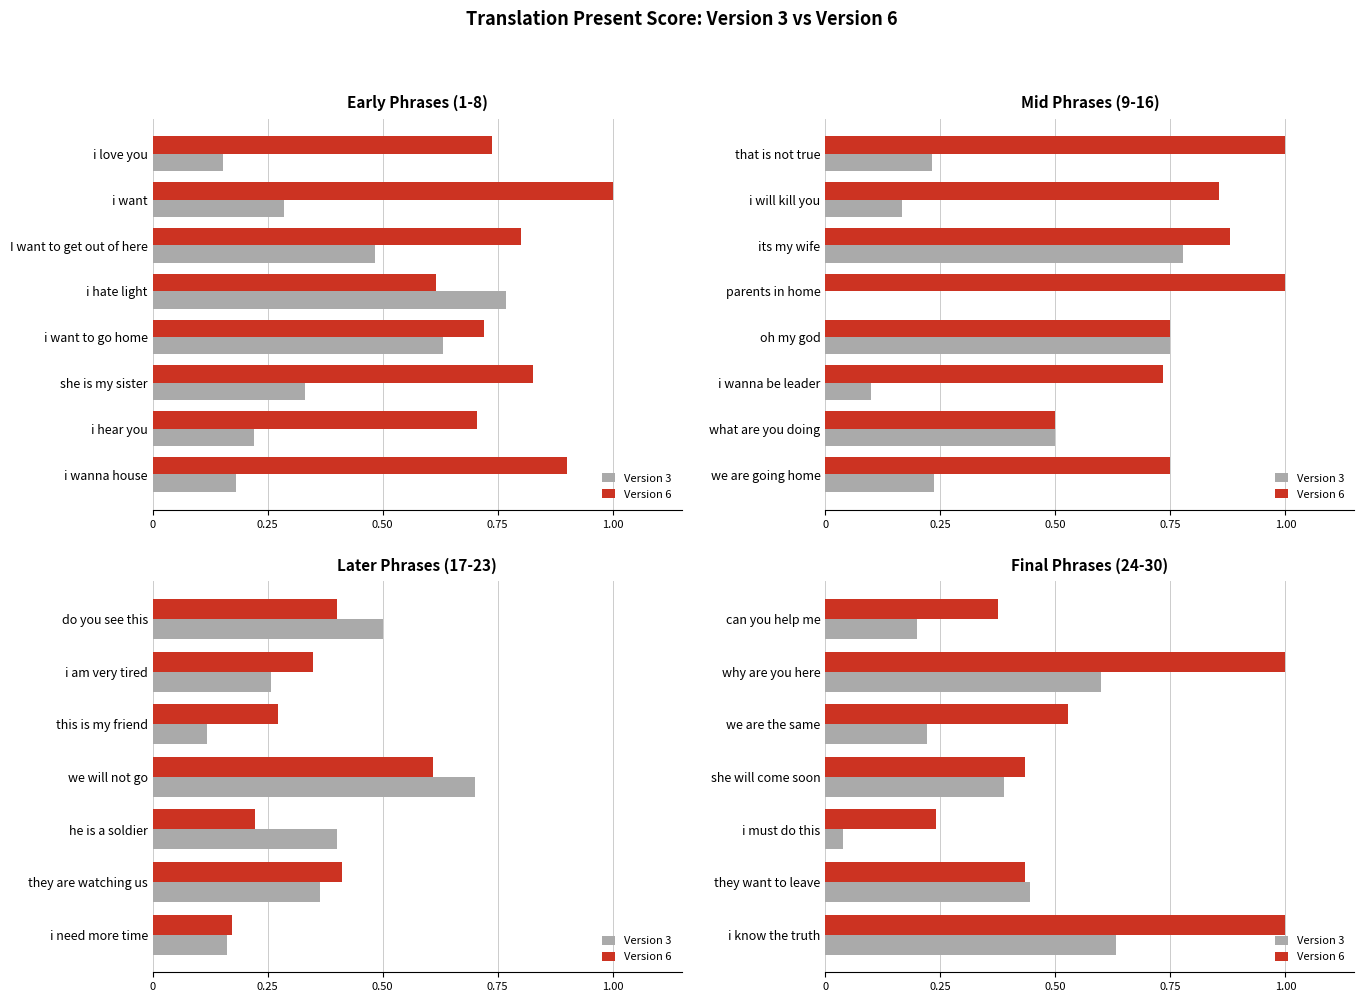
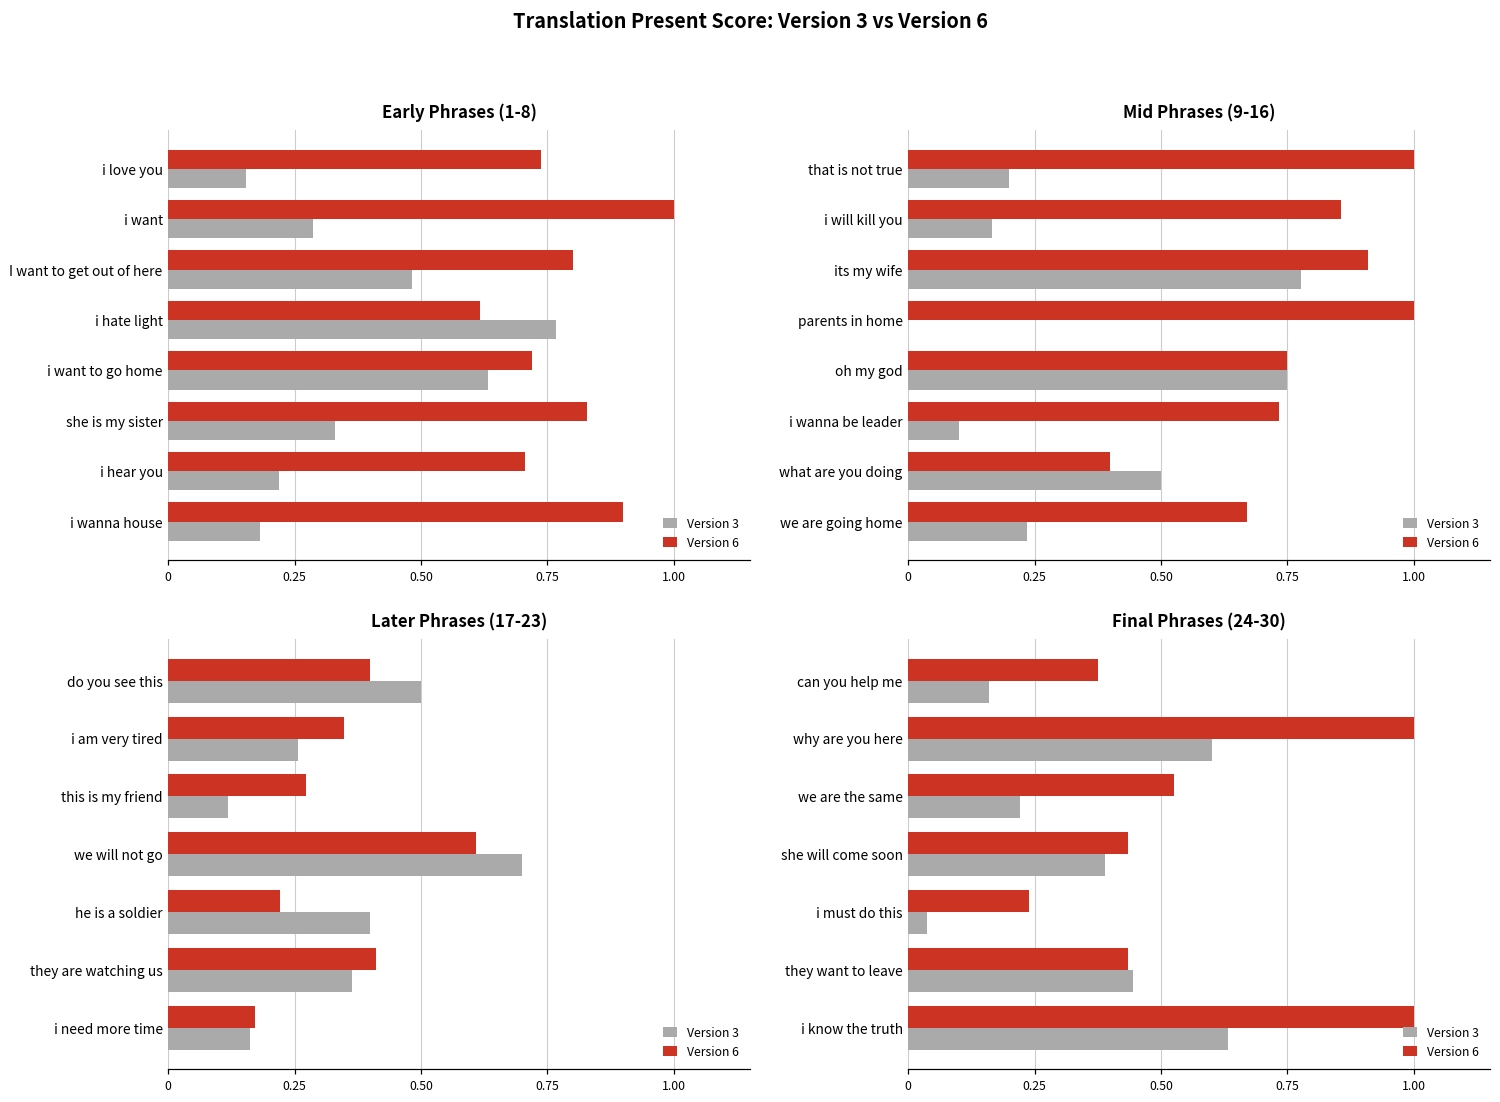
  {
    "Early Phrases (1-8)": {
      "Version 3": {
        "i love you": 0.15,
        "i want": 0.29,
        "I want to get out of here": 0.48,
        "i hate light": 0.77,
        "i want to go home": 0.63,
        "she is my sister": 0.33,
        "i hear you": 0.22,
        "i wanna house": 0.18
      },
      "Version 6": {
        "i love you": 0.74,
        "i want": 1.00,
        "I want to get out of here": 0.80,
        "i hate light": 0.62,
        "i want to go home": 0.72,
        "she is my sister": 0.83,
        "i hear you": 0.71,
        "i wanna house": 0.90
      }
    },
    "Mid Phrases (9-16)": {
      "Version 3": {
-       "that is not true": 0.23,
+       "that is not true": 0.20,
        "i will kill you": 0.17,
        "its my wife": 0.78,
        "parents in home": 0.00,
        "oh my god": 0.75,
        "i wanna be leader": 0.10,
        "what are you doing": 0.50,
        "we are going home": 0.24
      },
      "Version 6": {
        "that is not true": 1.00,
        "i will kill you": 0.86,
-       "its my wife": 0.88,
+       "its my wife": 0.91,
        "parents in home": 1.00,
        "oh my god": 0.75,
        "i wanna be leader": 0.73,
-       "what are you doing": 0.5,
-       "we are going home": 0.75
+       "what are you doing": 0.4,
+       "we are going home": 0.67
      }
    },
    "Later Phrases (17-23)": {
      "Version 3": {
        "do you see this": 0.50,
        "i am very tired": 0.26,
        "this is my friend": 0.12,
        "we will not go": 0.70,
        "he is a soldier": 0.40,
        "they are watching us": 0.36,
        "i need more time": 0.16
      },
      "Version 6": {
        "do you see this": 0.40,
        "i am very tired": 0.35,
        "this is my friend": 0.27,
        "we will not go": 0.61,
        "he is a soldier": 0.22,
        "they are watching us": 0.41,
        "i need more time": 0.17
      }
    },
    "Final Phrases (24-30)": {
      "Version 3": {
-       "can you help me": 0.20,
+       "can you help me": 0.16,
        "why are you here": 0.60,
        "we are the same": 0.22,
        "she will come soon": 0.39,
        "i must do this": 0.04,
        "they want to leave": 0.44,
        "i know the truth": 0.63
      },
      "Version 6": {
        "can you help me": 0.38,
        "why are you here": 1.00,
        "we are the same": 0.53,
        "she will come soon": 0.43,
        "i must do this": 0.24,
        "they want to leave": 0.43,
        "i know the truth": 1.00
      }
    }
  }
